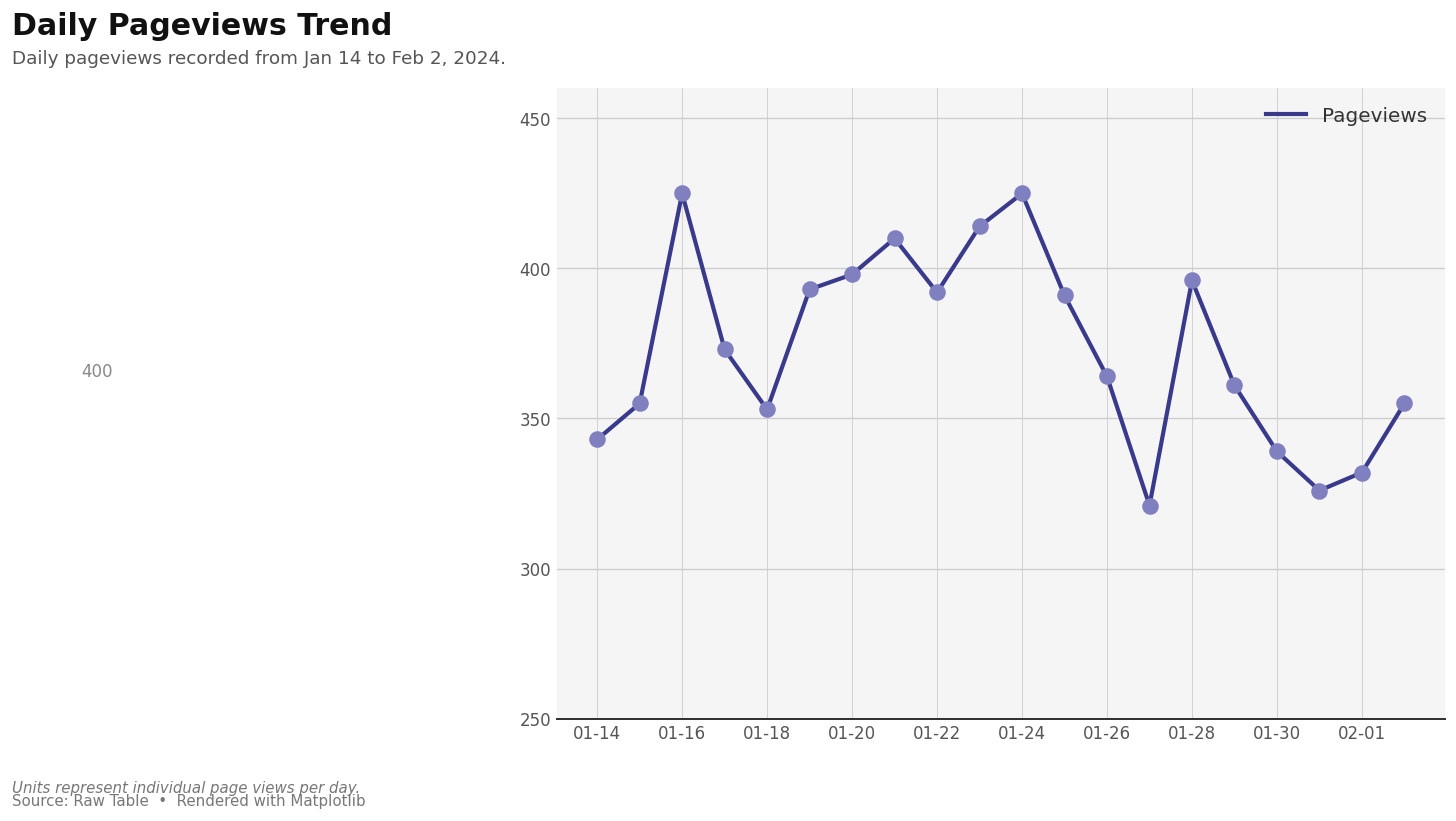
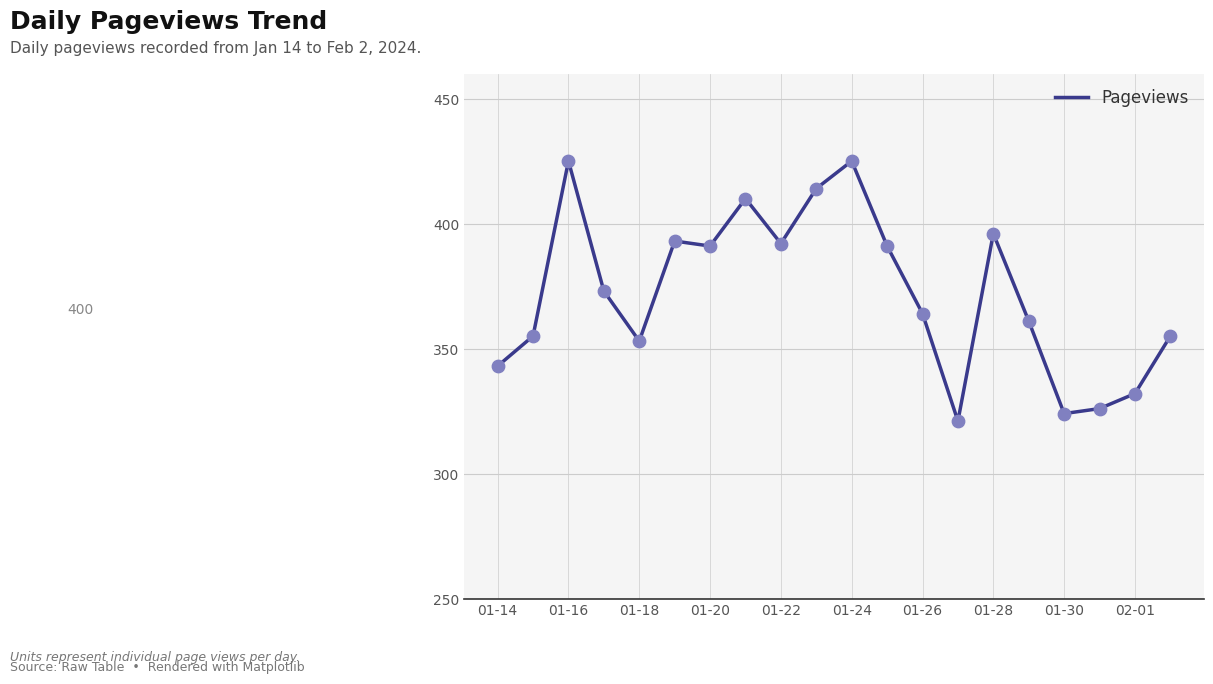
  {
    "01-14": 343,
    "01-16": 425,
    "01-18": 353,
-   "01-20": 398,
+   "01-20": 391,
    "01-22": 392,
    "01-24": 425,
    "01-26": 364,
    "01-28": 396,
-   "01-30": 339,
+   "01-30": 324,
    "02-01": 332
  }
